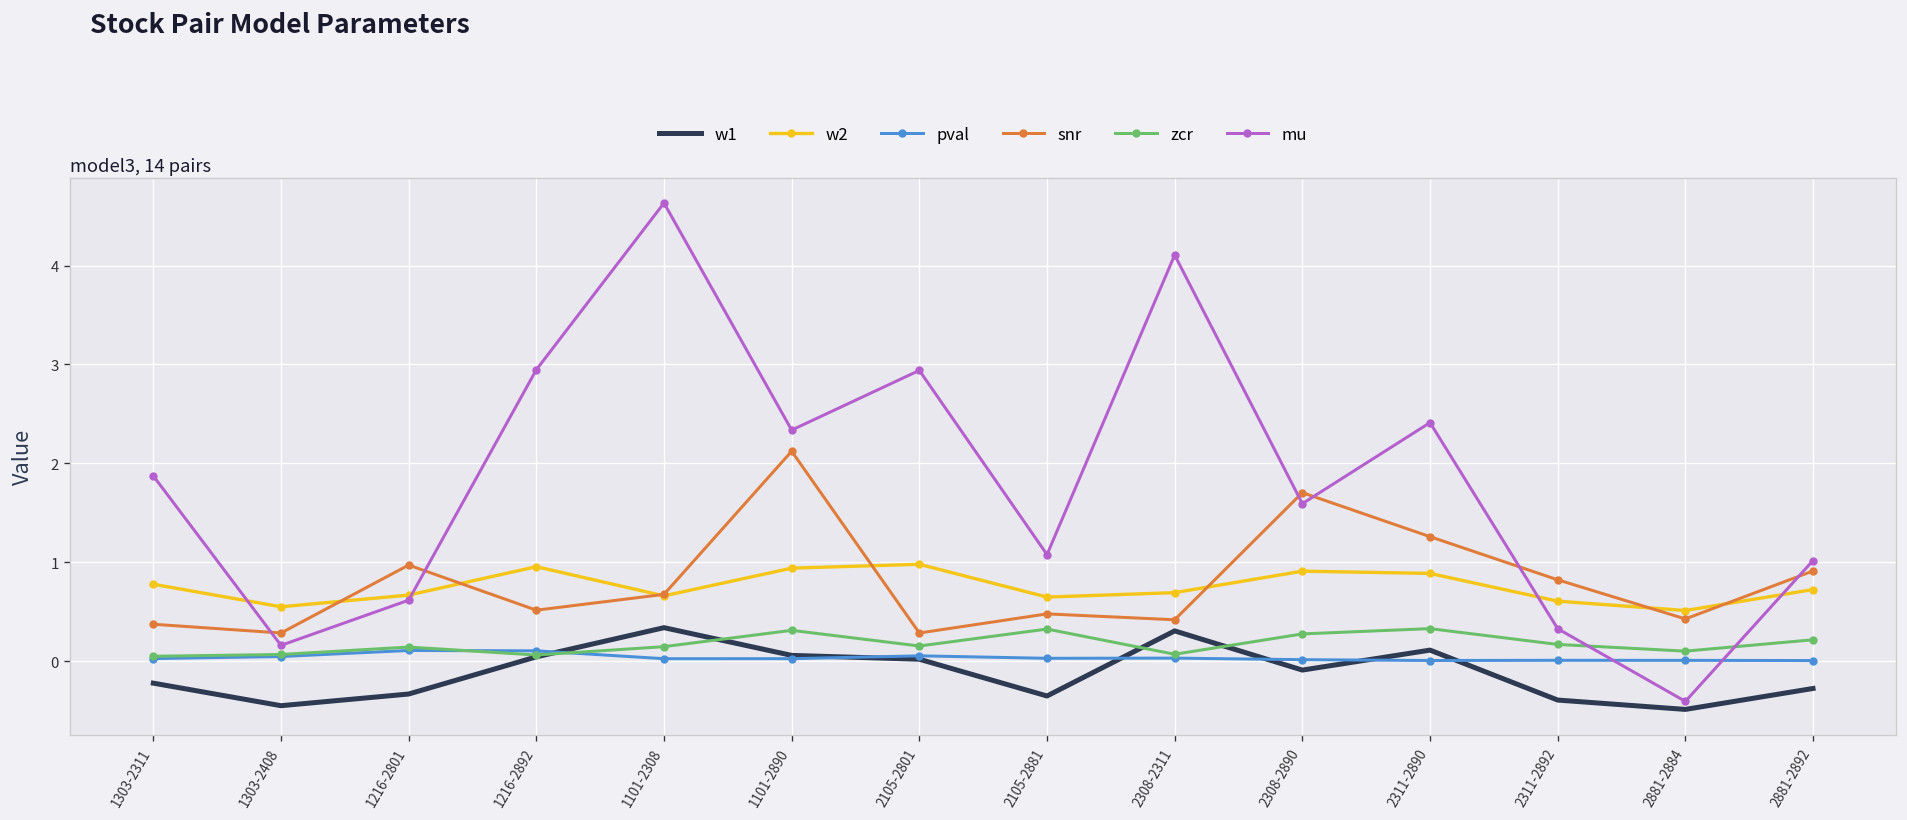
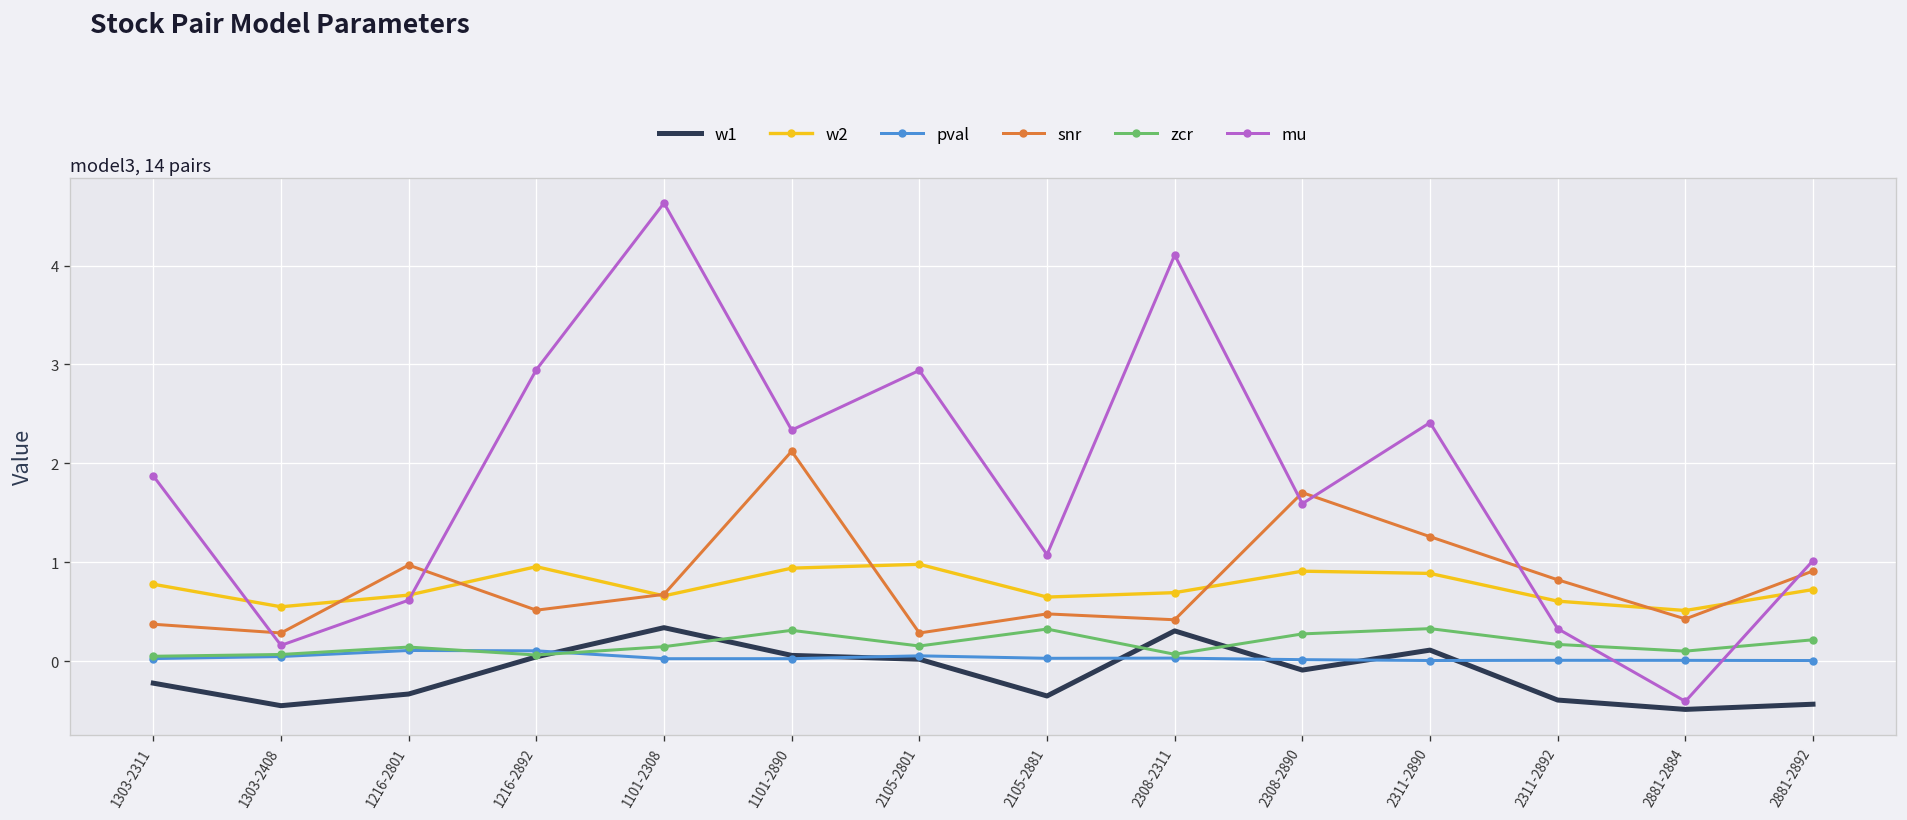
  {
    "w1": {
      "1303-2311": -0.2,
      "1303-2408": -0.4,
      "1216-2801": -0.3,
      "1101-2308": 0.3,
      "1101-2890": 0.1,
      "2105-2801": 0.0,
      "2105-2881": -0.4,
      "2308-2311": 0.3,
      "2308-2890": -0.1,
      "2311-2890": 0.1,
      "2311-2892": -0.4,
      "2881-2884": -0.5,
-     "2881-2892": -0.3
+     "2881-2892": -0.4
    },
    "w2": {
      "1303-2311": 0.8,
      "1303-2408": 0.6,
      "1216-2801": 0.7,
      "1216-2892": 1.0,
      "1101-2890": 0.9,
      "2105-2801": 1.0,
      "2105-2881": 0.6,
      "2308-2311": 0.7,
      "2308-2890": 0.9,
      "2311-2890": 0.9,
      "2311-2892": 0.6,
      "2881-2884": 0.5,
      "2881-2892": 0.7
    },
    "pval": {
      "1216-2801": 0.1,
      "1216-2892": 0.1,
      "1101-2308": 0.0,
      "1101-2890": 0.0,
      "2105-2801": 0.1,
      "2105-2881": 0.0,
      "2308-2311": 0.0,
      "2308-2890": 0.0,
      "2311-2890": 0.0,
      "2311-2892": 0.0,
      "2881-2884": 0.0,
      "2881-2892": 0.0
    },
    "snr": {
      "1303-2311": 0.4,
      "1303-2408": 0.3,
      "1216-2801": 1.0,
      "1216-2892": 0.5,
      "1101-2890": 2.1,
      "2105-2801": 0.3,
      "2105-2881": 0.5,
      "2308-2311": 0.4,
      "2308-2890": 1.7,
      "2311-2890": 1.3,
      "2311-2892": 0.8,
      "2881-2884": 0.4,
      "2881-2892": 0.9
    },
    "zcr": {
      "1216-2801": 0.1,
      "1101-2308": 0.1,
      "1101-2890": 0.3,
      "2105-2801": 0.2,
      "2105-2881": 0.3,
      "2308-2311": 0.1,
      "2308-2890": 0.3,
      "2311-2890": 0.3,
      "2311-2892": 0.2,
      "2881-2884": 0.1,
      "2881-2892": 0.2
    },
    "mu": {
      "1303-2311": 1.9,
      "1303-2408": 0.2,
      "1216-2801": 0.6,
      "1216-2892": 2.9,
      "1101-2308": 4.6,
      "1101-2890": 2.3,
      "2105-2801": 2.9,
      "2105-2881": 1.1,
      "2308-2311": 4.1,
      "2308-2890": 1.6,
      "2311-2890": 2.4,
      "2311-2892": 0.3,
      "2881-2884": -0.4,
      "2881-2892": 1.0
    }
  }
